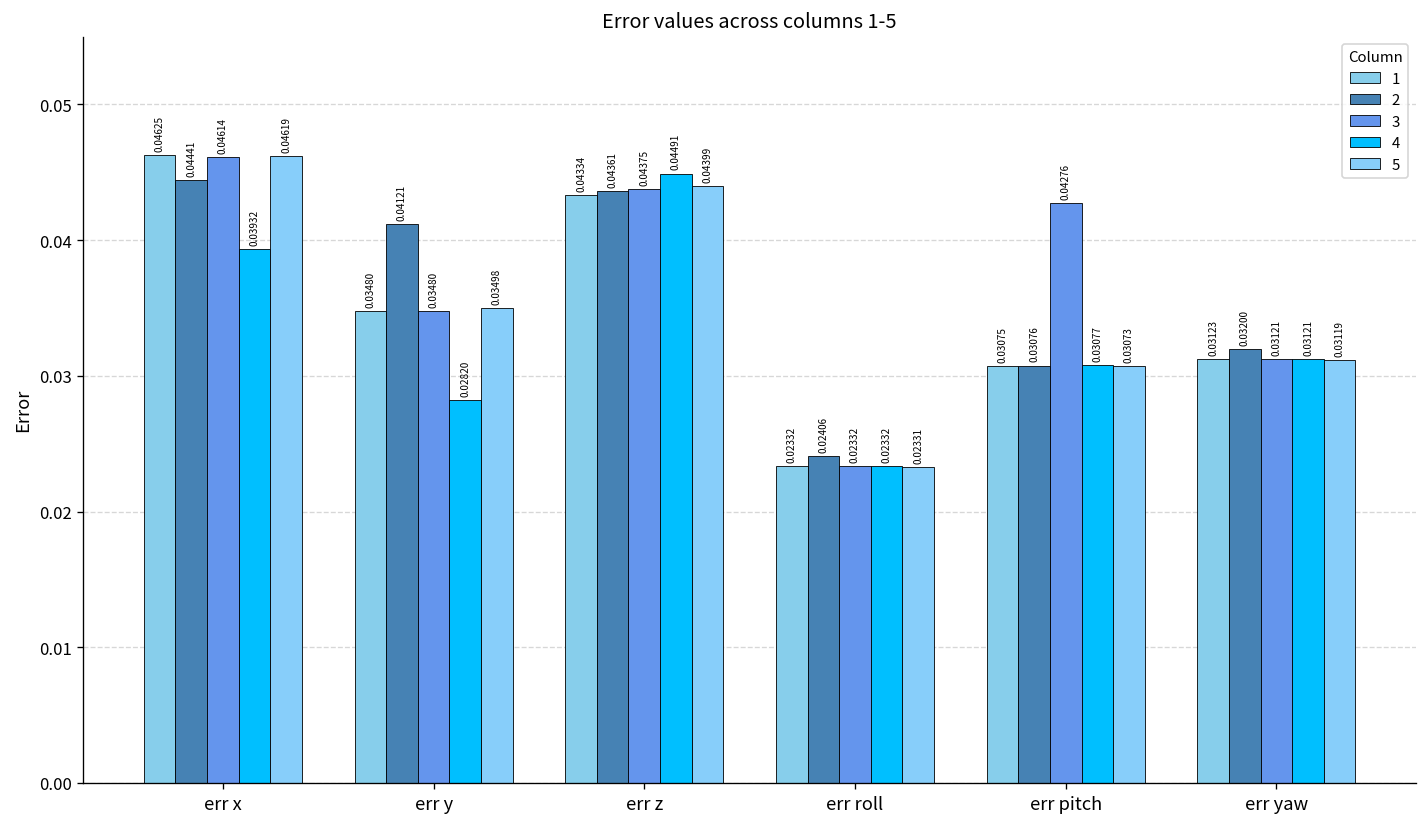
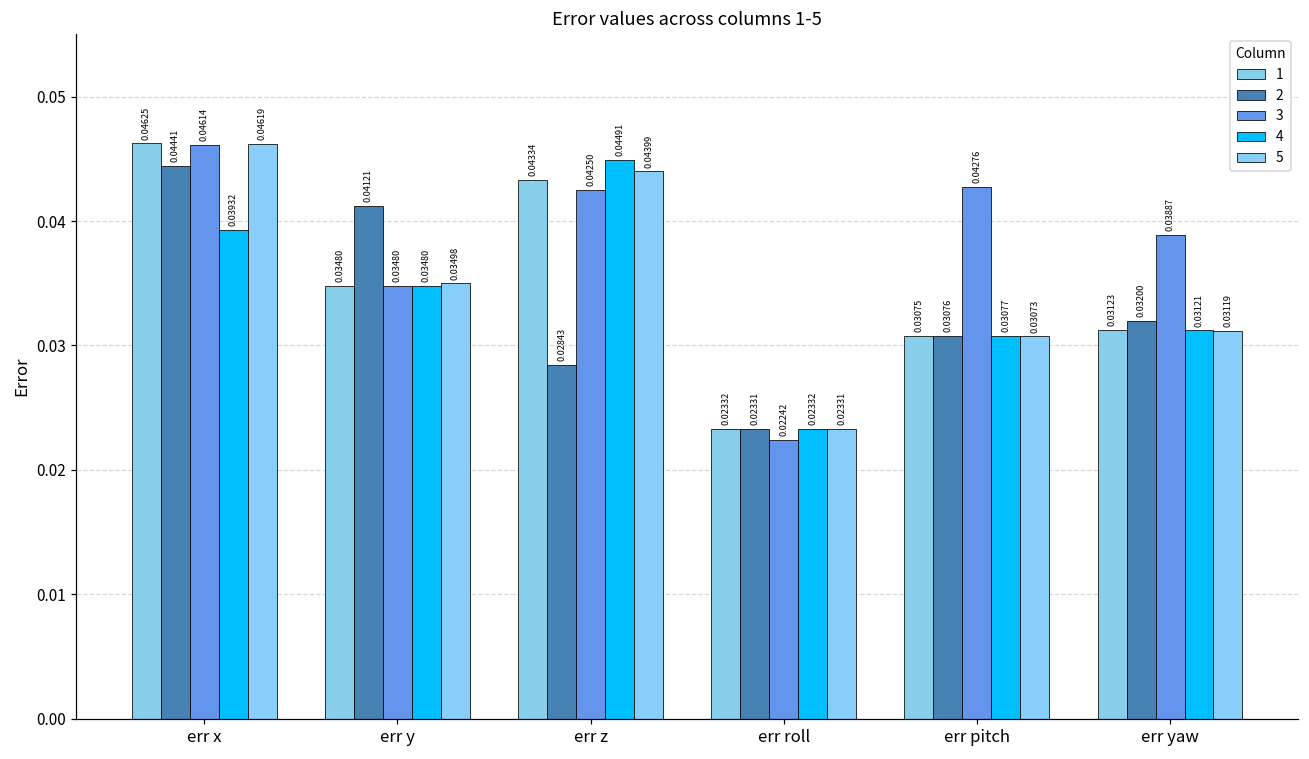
  {
    "2": {
      "err x": 0.04441,
      "err y": 0.04121,
-     "err z": 0.04361,
-     "err roll": 0.02406,
+     "err z": 0.02843,
+     "err roll": 0.02331,
      "err pitch": 0.03076,
      "err yaw": 0.03200
    },
    "3": {
      "err x": 0.04614,
      "err y": 0.03480,
-     "err z": 0.04375,
-     "err roll": 0.02332,
+     "err z": 0.04250,
+     "err roll": 0.02242,
      "err pitch": 0.04276,
-     "err yaw": 0.03121
+     "err yaw": 0.03887
    },
    "4": {
      "err x": 0.03932,
-     "err y": 0.02820,
+     "err y": 0.03480,
      "err z": 0.04491,
      "err roll": 0.02332,
      "err pitch": 0.03077,
      "err yaw": 0.03121
    }
  }
